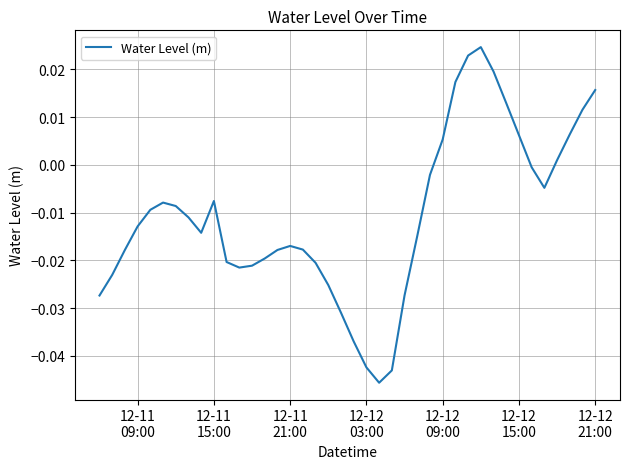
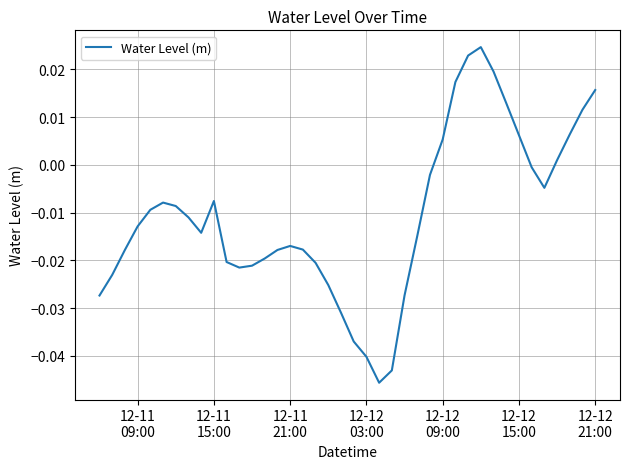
  {
    "12-11 09:00": -0.013,
    "12-11 15:00": -0.008,
    "12-11 21:00": -0.017,
-   "12-12 03:00": -0.042,
+   "12-12 03:00": -0.040,
    "12-12 09:00": 0.005,
    "12-12 15:00": 0.006,
    "12-12 21:00": 0.016
  }
